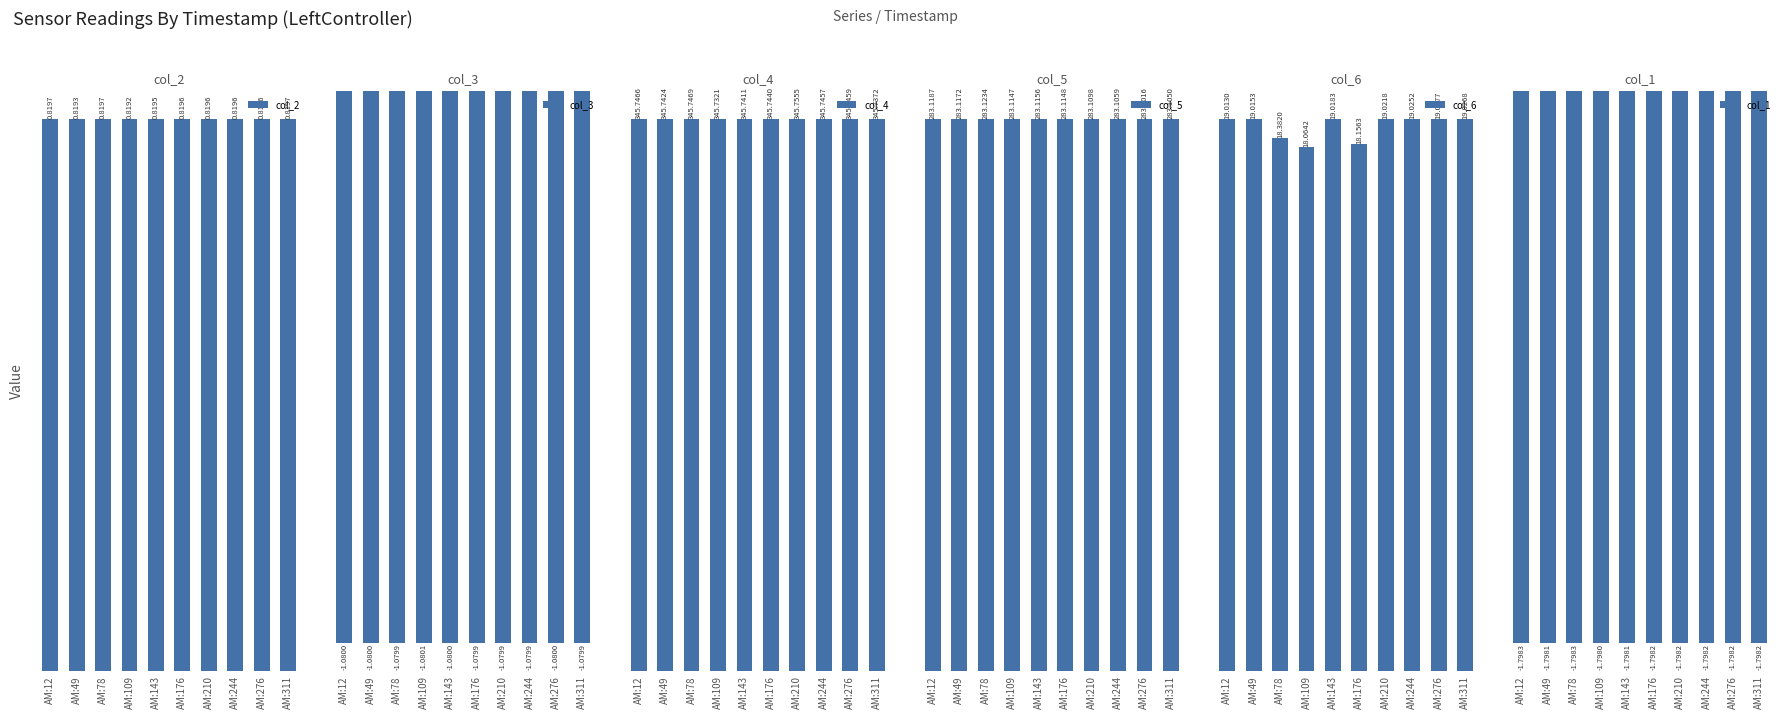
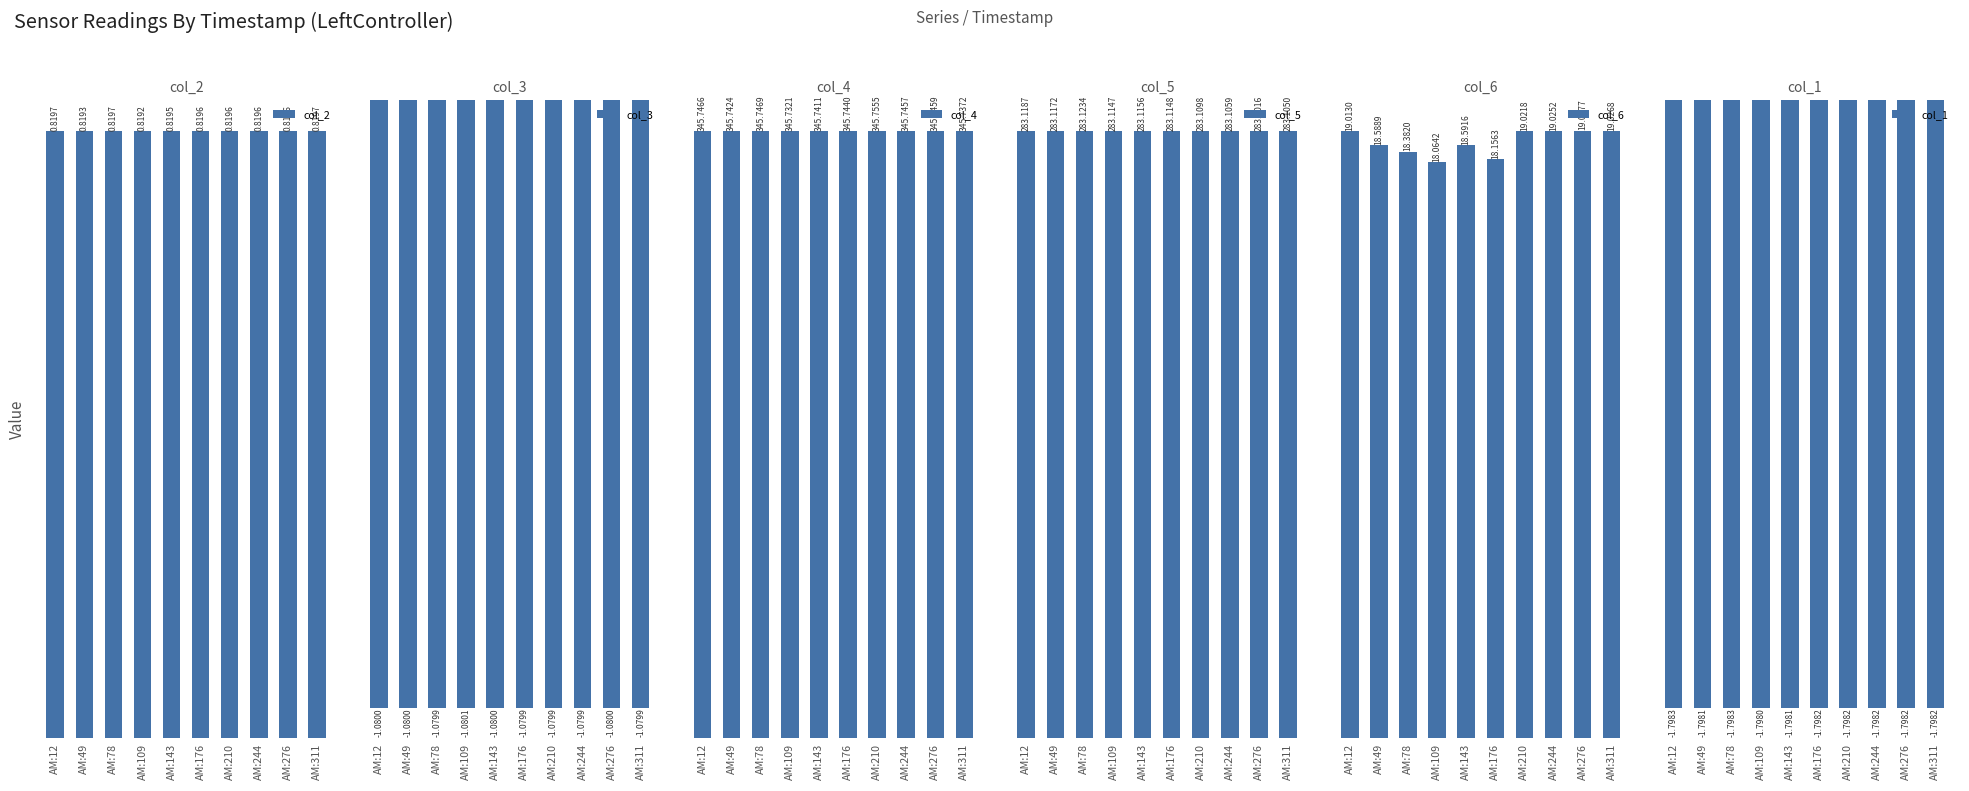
  {
    "col_2": {
      "AM:12": 0.8197,
      "AM:49": 0.8193,
      "AM:78": 0.8197,
      "AM:109": 0.8192,
      "AM:143": 0.8195,
      "AM:176": 0.8196,
      "AM:210": 0.8196,
      "AM:244": 0.8196,
      "AM:276": 0.8196,
      "AM:311": 0.8197
    },
    "col_3": {
      "AM:12": -1.0800,
      "AM:49": -1.0800,
      "AM:78": -1.0799,
      "AM:109": -1.0801,
      "AM:143": -1.0800,
      "AM:176": -1.0799,
      "AM:210": -1.0799,
      "AM:244": -1.0799,
      "AM:276": -1.0800,
      "AM:311": -1.0799
    },
    "col_4": {
      "AM:12": 345.7466,
      "AM:49": 345.7424,
      "AM:78": 345.7469,
      "AM:109": 345.7321,
      "AM:143": 345.7411,
      "AM:176": 345.7440,
      "AM:210": 345.7555,
      "AM:244": 345.7457,
      "AM:276": 345.7459,
      "AM:311": 345.7372
    },
    "col_5": {
      "AM:12": 283.1187,
      "AM:49": 283.1172,
      "AM:78": 283.1234,
      "AM:109": 283.1147,
      "AM:143": 283.1156,
      "AM:176": 283.1148,
      "AM:210": 283.1098,
      "AM:244": 283.1059,
      "AM:276": 283.1016,
      "AM:311": 283.1050
    },
    "col_6": {
      "AM:12": 19.0130,
-     "AM:49": 19.0153,
+     "AM:49": 18.5889,
      "AM:78": 18.3820,
      "AM:109": 18.0642,
-     "AM:143": 19.0183,
+     "AM:143": 18.5916,
      "AM:176": 18.1563,
      "AM:210": 19.0218,
      "AM:244": 19.0252,
      "AM:276": 19.0377,
      "AM:311": 19.0268
    },
    "col_1": {
      "AM:12": -1.7983,
      "AM:49": -1.7981,
      "AM:78": -1.7983,
      "AM:109": -1.7980,
      "AM:143": -1.7981,
      "AM:176": -1.7982,
      "AM:210": -1.7982,
      "AM:244": -1.7982,
      "AM:276": -1.7982,
      "AM:311": -1.7982
    }
  }
